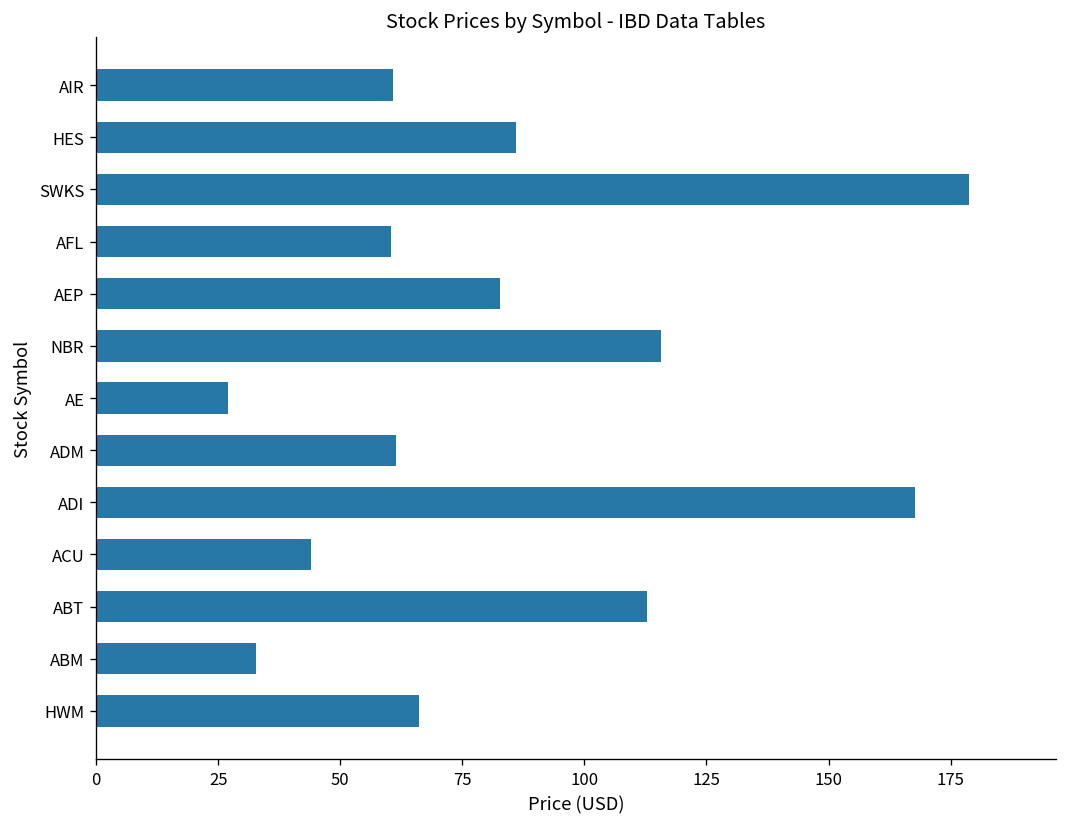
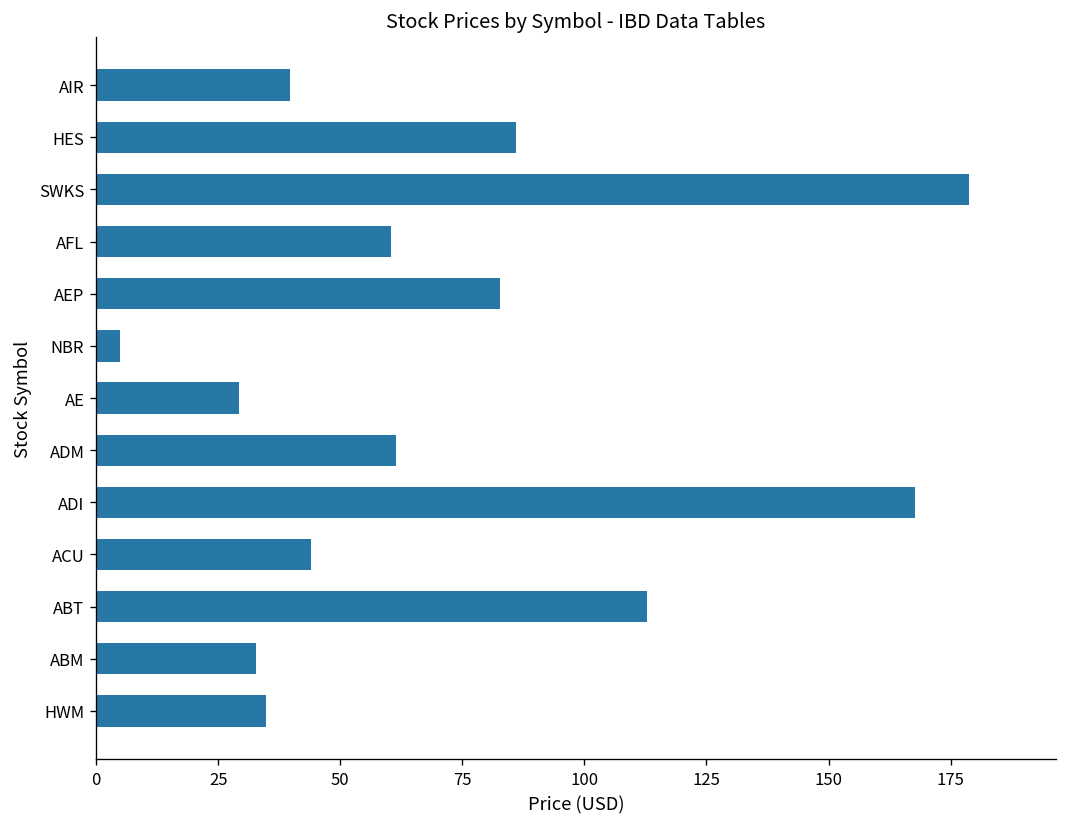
  {
-   "AIR": 61,
+   "AIR": 40,
    "HES": 86,
    "SWKS": 179,
    "AFL": 61,
    "AEP": 83,
-   "NBR": 116,
-   "AE": 27,
+   "NBR": 5,
+   "AE": 29,
    "ADM": 61,
    "ADI": 168,
    "ACU": 44,
    "ABT": 113,
    "ABM": 33,
-   "HWM": 66
+   "HWM": 35
  }
